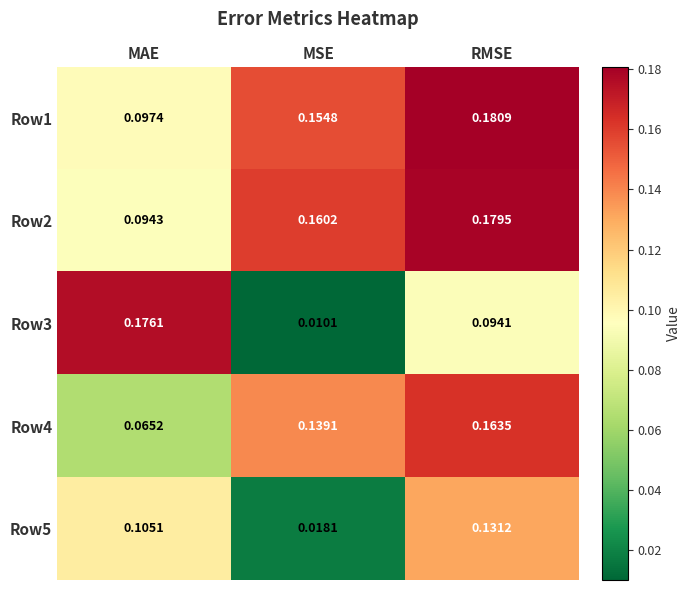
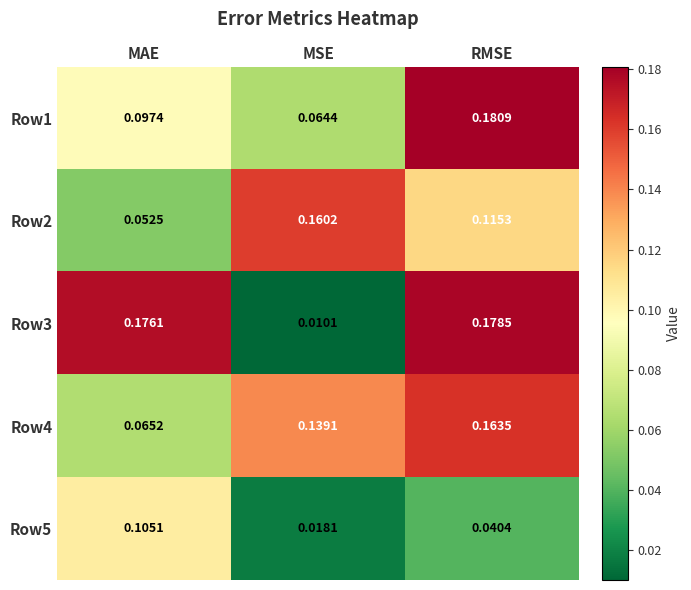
  {
    "Row1": {
      "MAE": 0.0974,
-     "MSE": 0.1548,
+     "MSE": 0.0644,
      "RMSE": 0.1809
    },
    "Row2": {
-     "MAE": 0.0943,
+     "MAE": 0.0525,
      "MSE": 0.1602,
-     "RMSE": 0.1795
+     "RMSE": 0.1153
    },
    "Row3": {
      "MAE": 0.1761,
      "MSE": 0.0101,
-     "RMSE": 0.0941
+     "RMSE": 0.1785
    },
    "Row4": {
      "MAE": 0.0652,
      "MSE": 0.1391,
      "RMSE": 0.1635
    },
    "Row5": {
      "MAE": 0.1051,
      "MSE": 0.0181,
-     "RMSE": 0.1312
+     "RMSE": 0.0404
    }
  }
